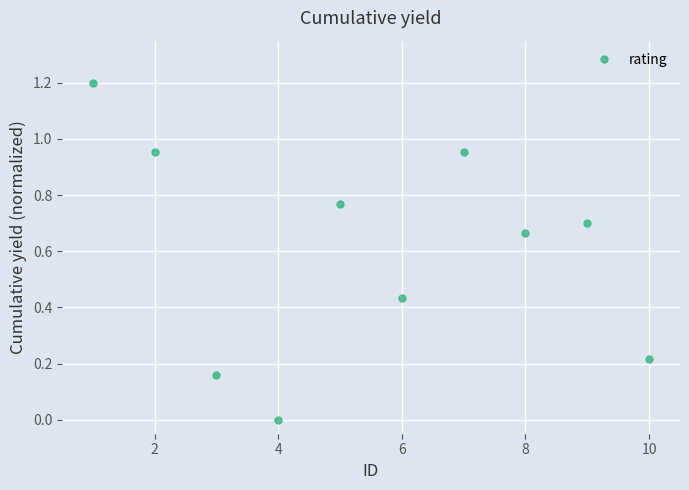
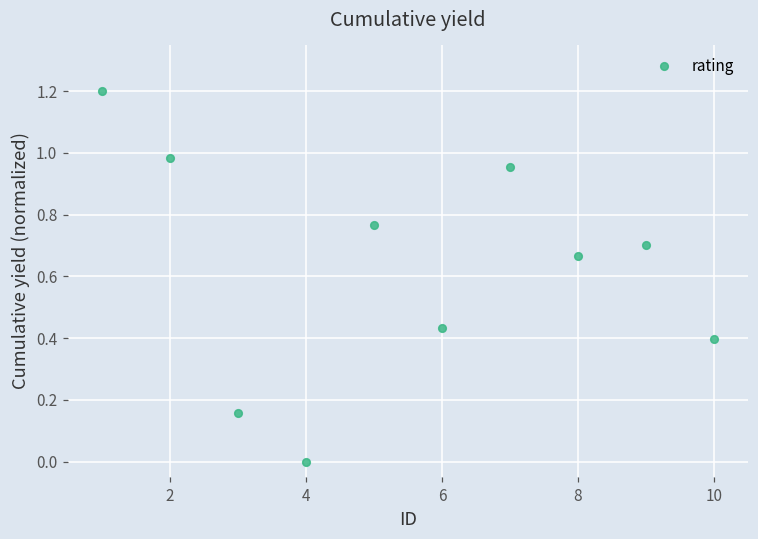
  {
-   "2": 0.95,
+   "2": 0.98,
    "4": 0.00,
    "6": 0.43,
    "8": 0.66,
-   "10": 0.21
+   "10": 0.40
  }
